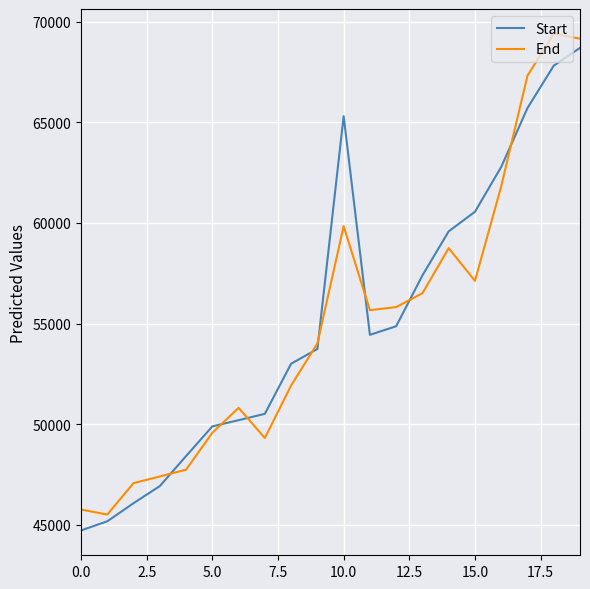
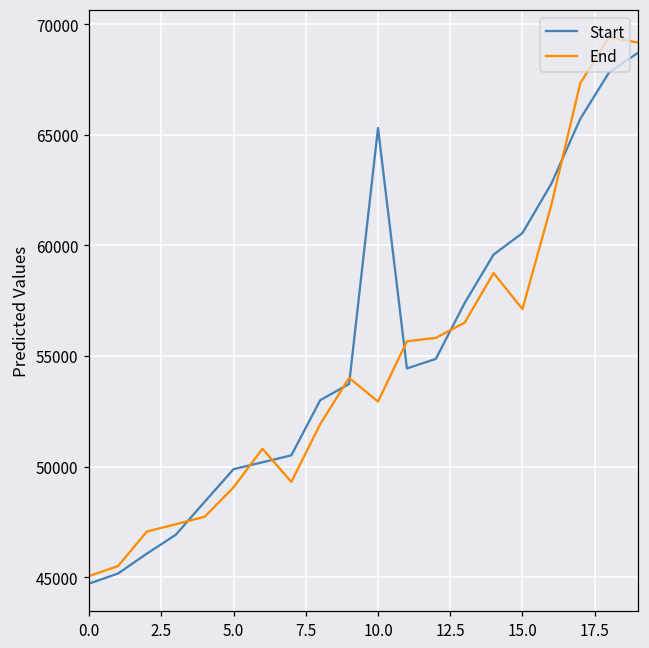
  {
    "Start": {
      "0.0": 44700,
      "5.0": 49900,
      "10.0": 65300,
      "15.0": 60600
    },
    "End": {
-     "0.0": 45700,
-     "5.0": 49600,
-     "10.0": 59800,
+     "0.0": 45100,
+     "5.0": 49100,
+     "10.0": 52900,
      "15.0": 57100
    }
  }
